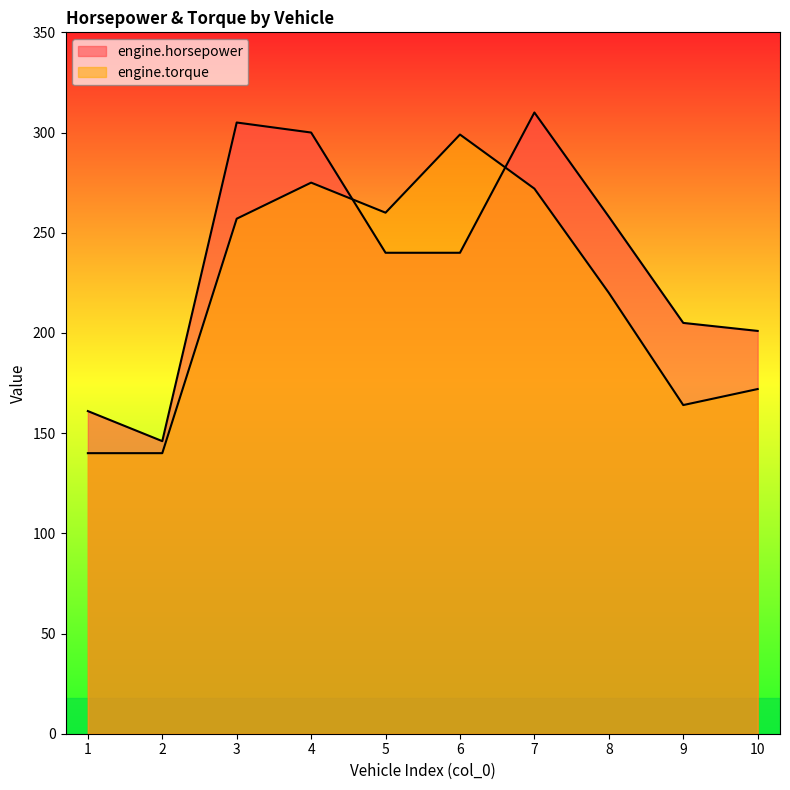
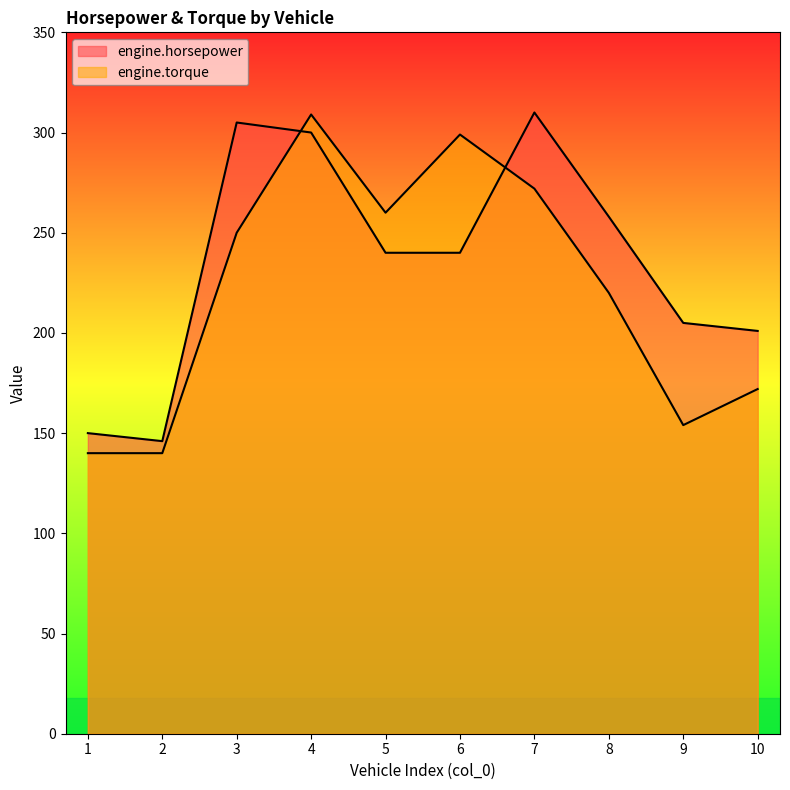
  {
    "engine.horsepower": {
-     "1": 161,
+     "1": 150,
      "2": 146,
      "3": 305,
      "4": 300,
      "5": 240,
      "6": 240,
      "7": 310,
      "8": 258,
      "9": 205,
      "10": 201
    },
    "engine.torque": {
      "1": 140,
      "2": 140,
-     "3": 257,
-     "4": 275,
+     "3": 250,
+     "4": 309,
      "5": 260,
      "6": 299,
      "7": 272,
      "8": 220,
-     "9": 164,
+     "9": 154,
      "10": 172
    }
  }
